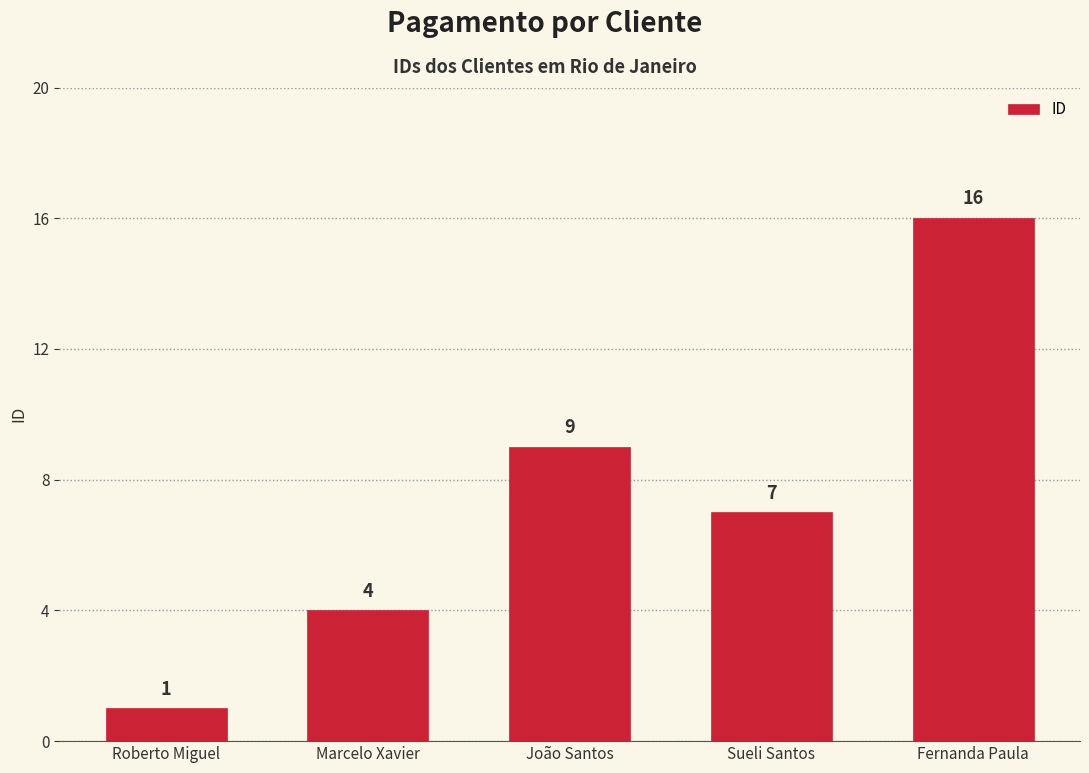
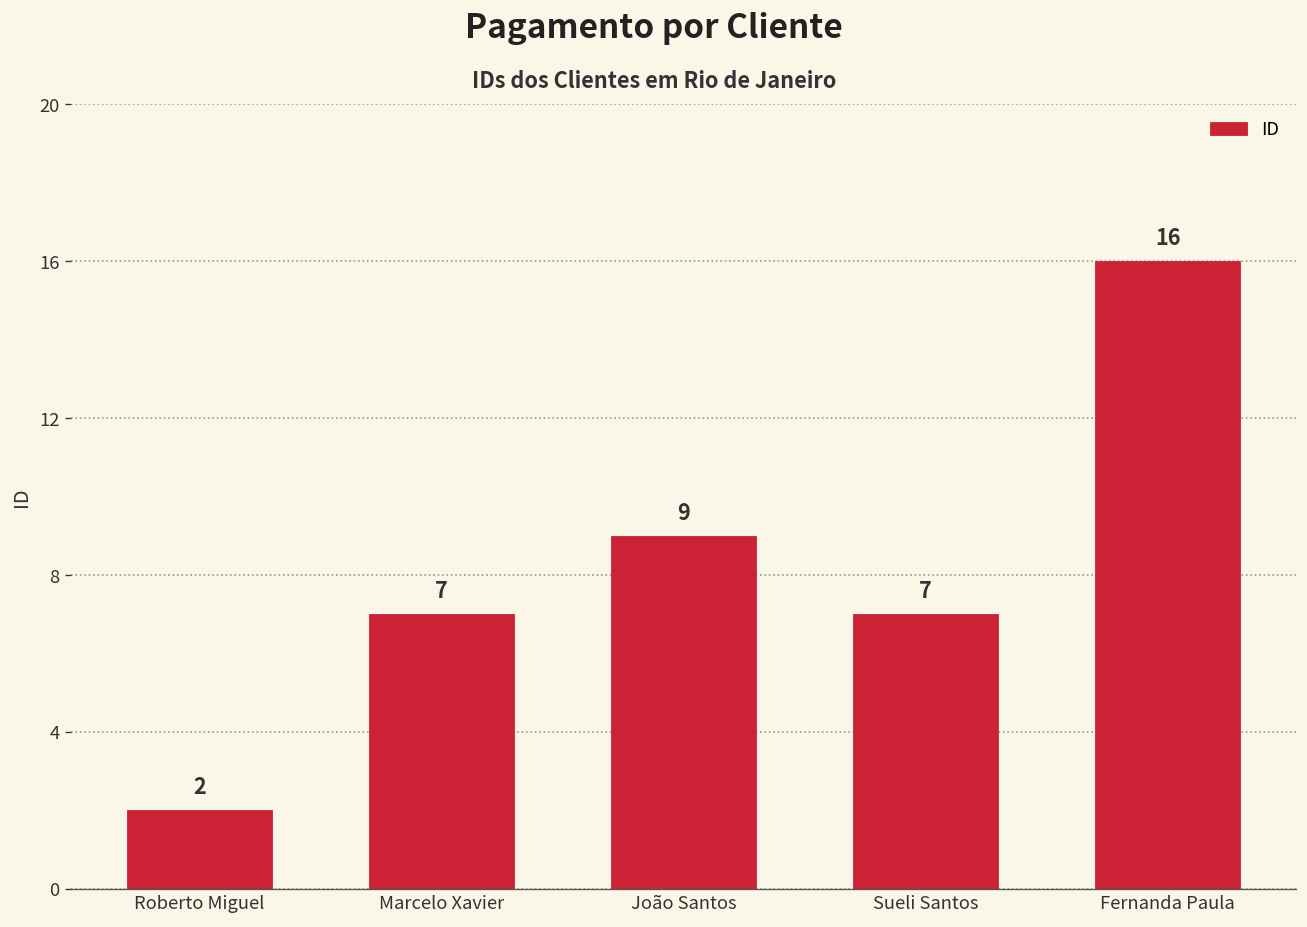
  {
-   "Roberto Miguel": 1,
-   "Marcelo Xavier": 4,
+   "Roberto Miguel": 2,
+   "Marcelo Xavier": 7,
    "João Santos": 9,
    "Sueli Santos": 7,
    "Fernanda Paula": 16
  }
